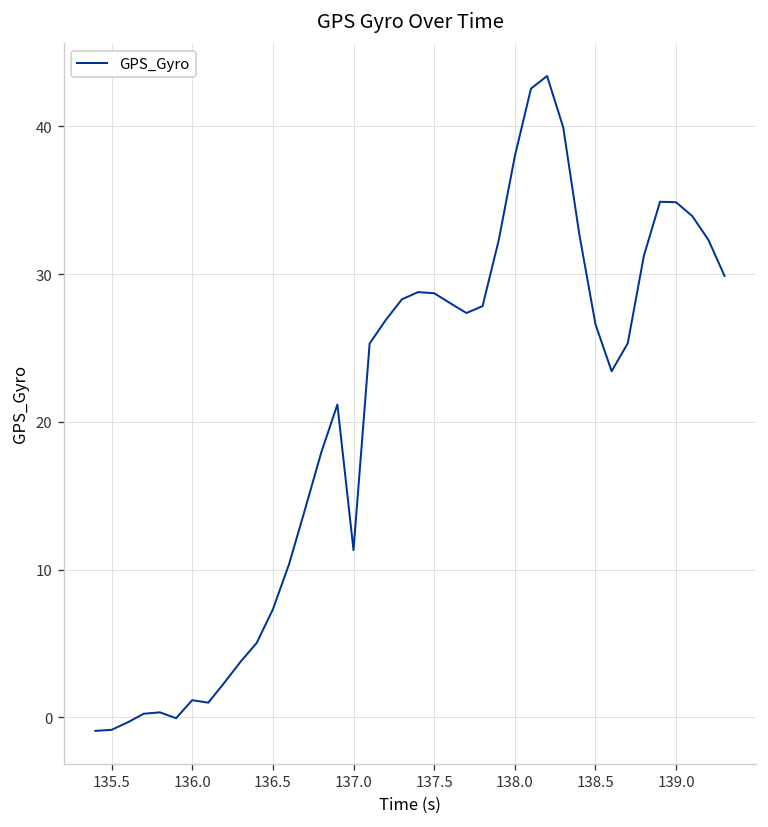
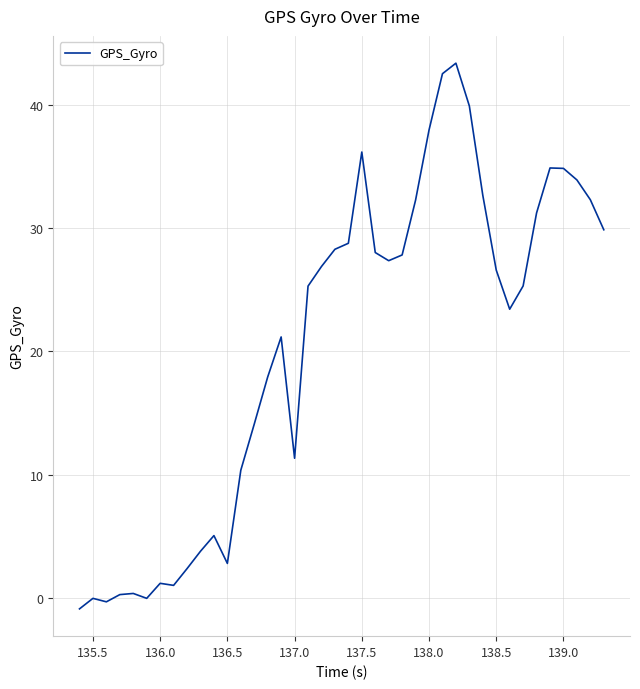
  {
-   "135.5": -0.8,
+   "135.5": -0.1,
    "136.0": 1.2,
-   "136.5": 7.3,
+   "136.5": 2.8,
    "137.0": 11.3,
-   "137.5": 28.7,
+   "137.5": 36.2,
    "138.0": 38.0,
    "138.5": 26.6,
    "139.0": 34.9
  }
